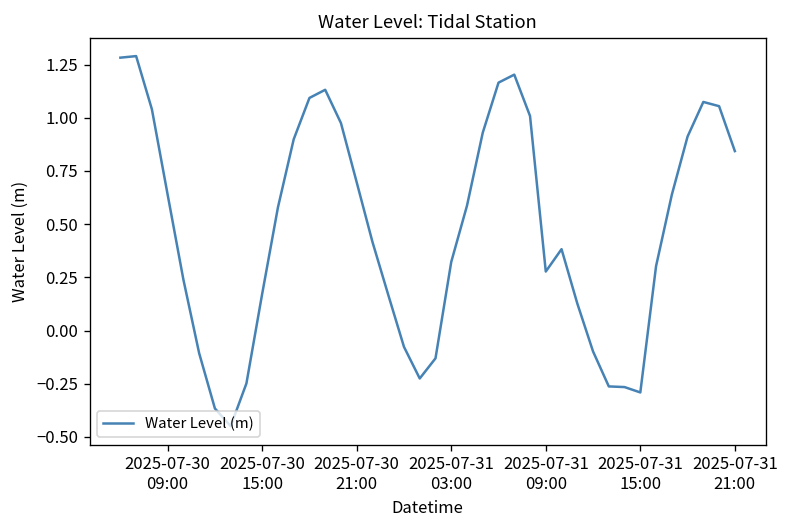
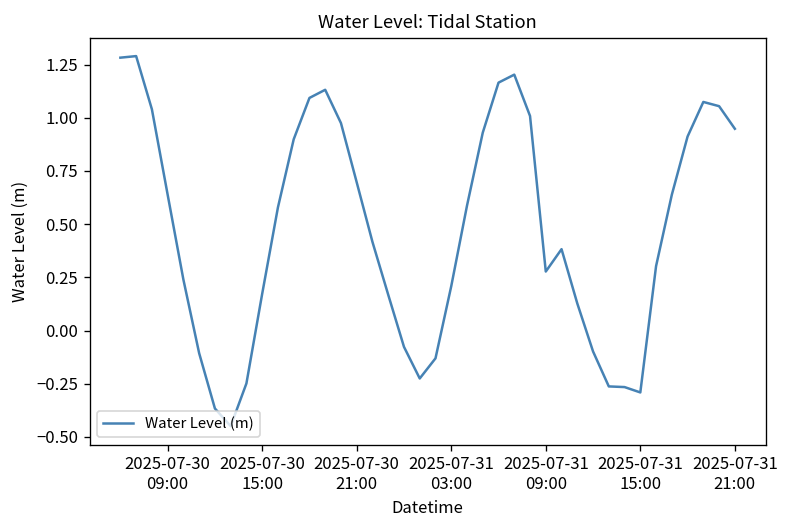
  {
    "2025-07-30 09:00": 0.64,
    "2025-07-30 15:00": 0.17,
    "2025-07-30 21:00": 0.70,
-   "2025-07-31 03:00": 0.32,
+   "2025-07-31 03:00": 0.21,
    "2025-07-31 09:00": 0.28,
    "2025-07-31 15:00": -0.29,
-   "2025-07-31 21:00": 0.84
+   "2025-07-31 21:00": 0.95
  }
